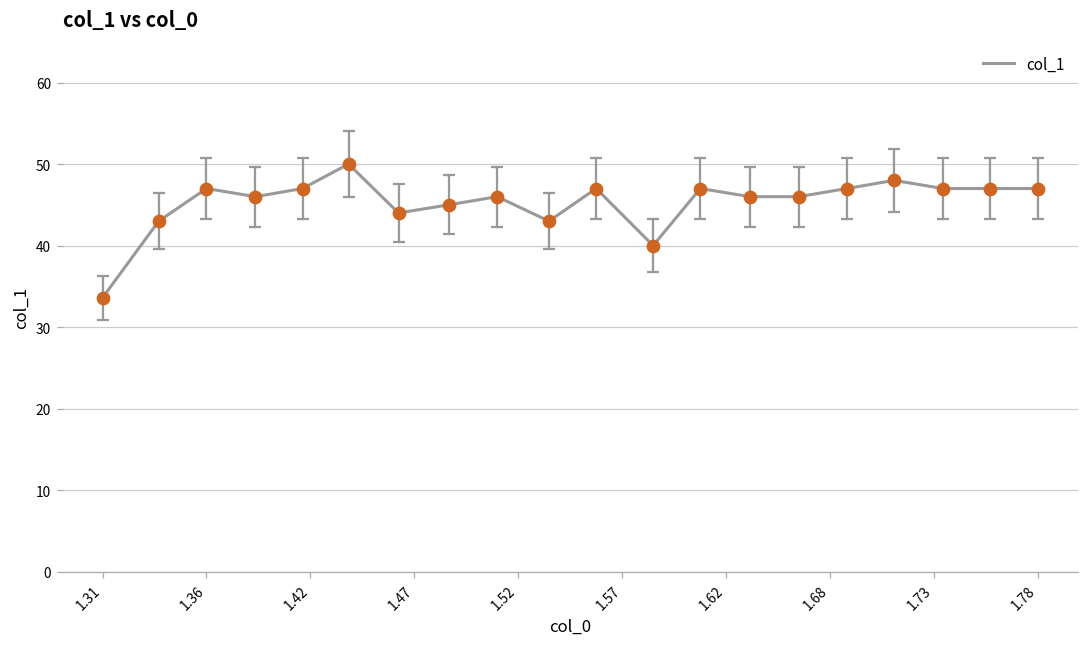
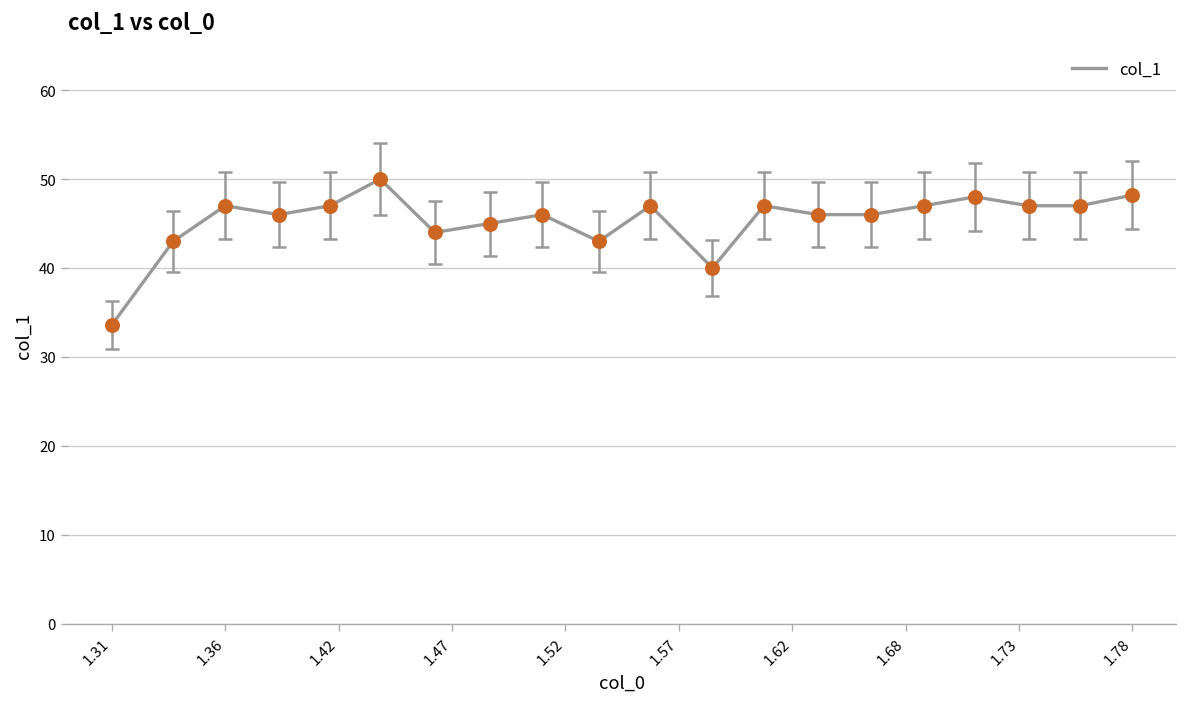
  {
    "col_1": {
      "1.31": 34,
      "1.36": 47,
-     "1.78": 47
+     "1.78": 48
    }
  }
